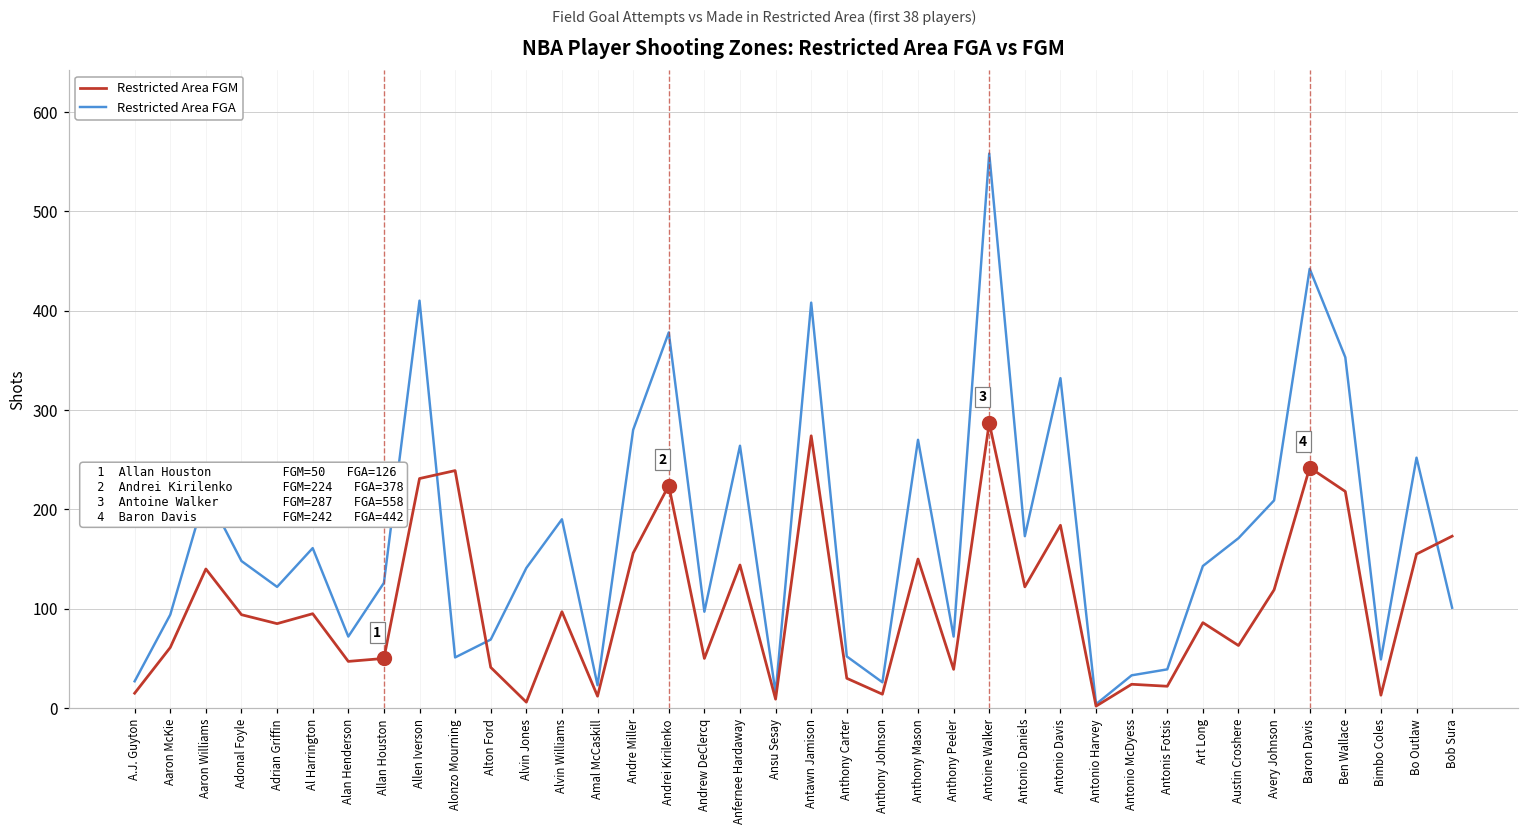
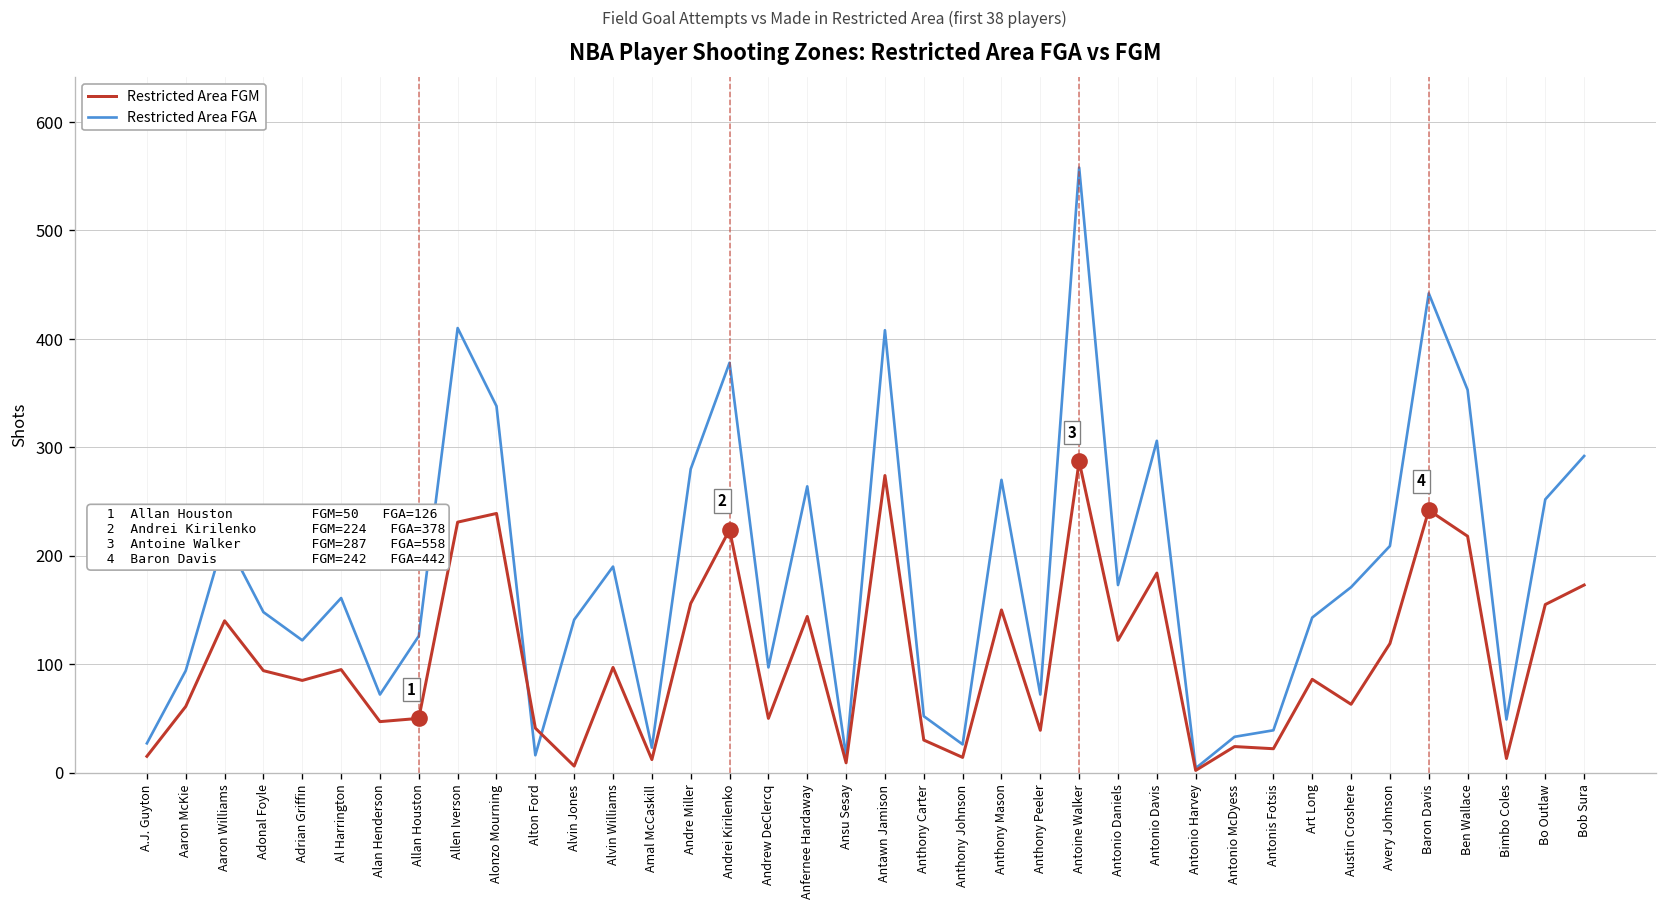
  {
    "Restricted Area FGA": {
      "A.J. Guyton": 30,
      "Aaron McKie": 90,
      "Adonal Foyle": 150,
      "Adrian Griffin": 120,
      "Al Harrington": 160,
      "Alan Henderson": 70,
      "Allan Houston": 130,
      "Allen Iverson": 410,
-     "Alonzo Mourning": 50,
-     "Alton Ford": 70,
+     "Alonzo Mourning": 340,
+     "Alton Ford": 20,
      "Alvin Jones": 140,
      "Alvin Williams": 190,
      "Amal McCaskill": 20,
      "Andre Miller": 280,
      "Andrei Kirilenko": 380,
      "Andrew DeClercq": 100,
      "Anfernee Hardaway": 260,
      "Ansu Sesay": 20,
      "Antawn Jamison": 410,
      "Anthony Carter": 50,
      "Anthony Johnson": 30,
      "Anthony Mason": 270,
      "Anthony Peeler": 70,
      "Antoine Walker": 560,
      "Antonio Daniels": 170,
-     "Antonio Davis": 330,
+     "Antonio Davis": 310,
      "Antonio McDyess": 30,
      "Antonis Fotsis": 40,
      "Art Long": 140,
      "Austin Croshere": 170,
      "Avery Johnson": 210,
      "Baron Davis": 440,
      "Ben Wallace": 350,
      "Bimbo Coles": 50,
      "Bo Outlaw": 250,
-     "Bob Sura": 100
+     "Bob Sura": 290
    }
  }
